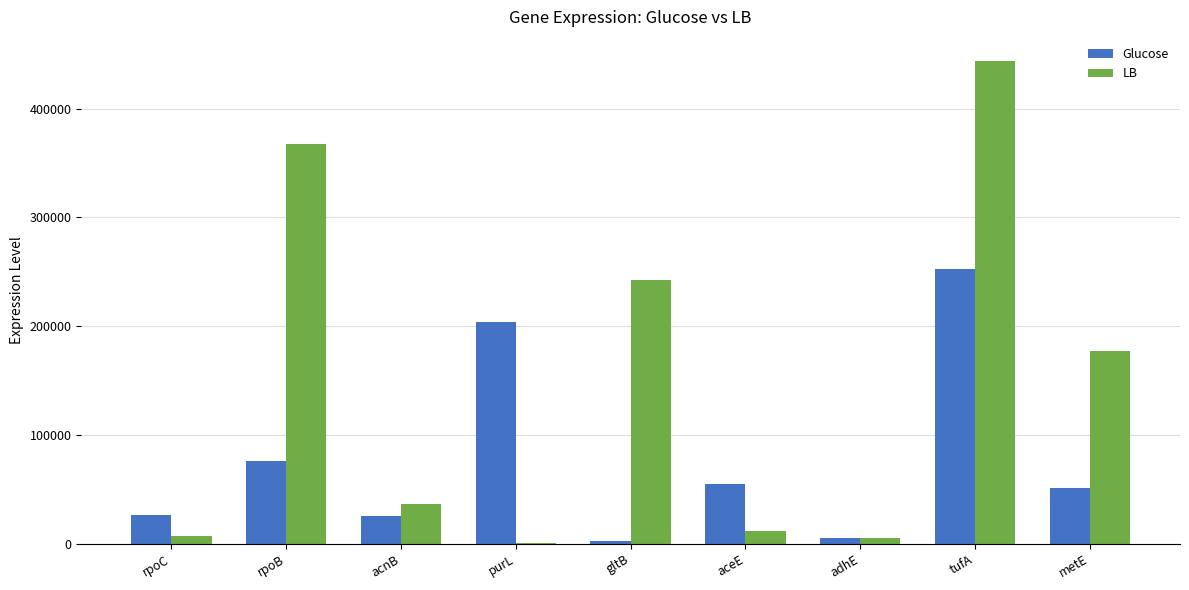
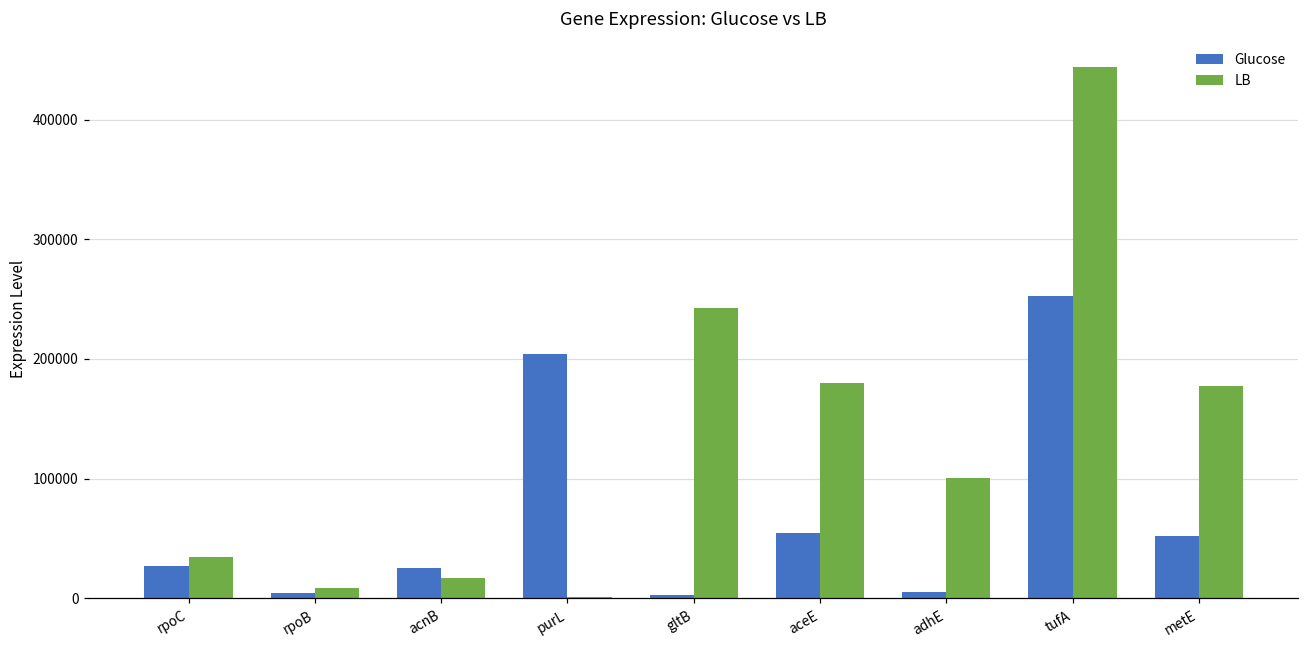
  {
    "Glucose": {
      "rpoC": 27000,
-     "rpoB": 76000,
+     "rpoB": 4000,
      "acnB": 25000,
      "purL": 204000,
      "gltB": 3000,
      "aceE": 55000,
      "adhE": 5000,
      "tufA": 252000,
      "metE": 52000
    },
    "LB": {
-     "rpoC": 7000,
-     "rpoB": 367000,
-     "acnB": 37000,
+     "rpoC": 34000,
+     "rpoB": 9000,
+     "acnB": 17000,
      "gltB": 243000,
-     "aceE": 12000,
-     "adhE": 5000,
+     "aceE": 180000,
+     "adhE": 100000,
      "tufA": 444000,
      "metE": 177000
    }
  }
